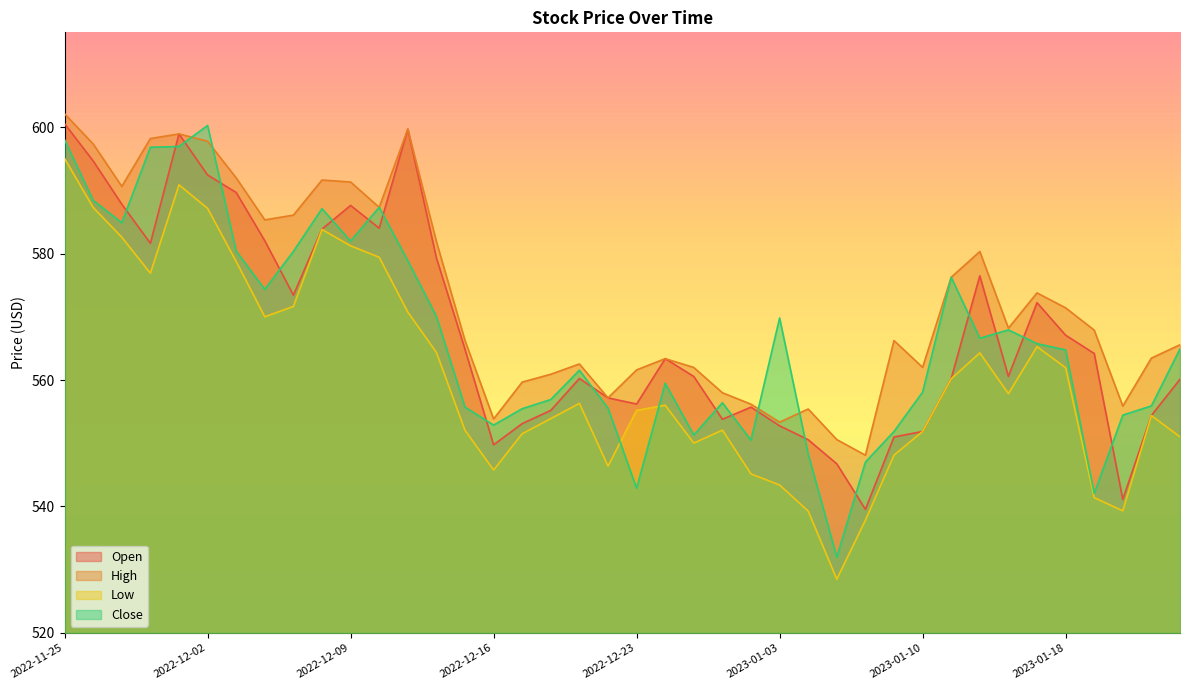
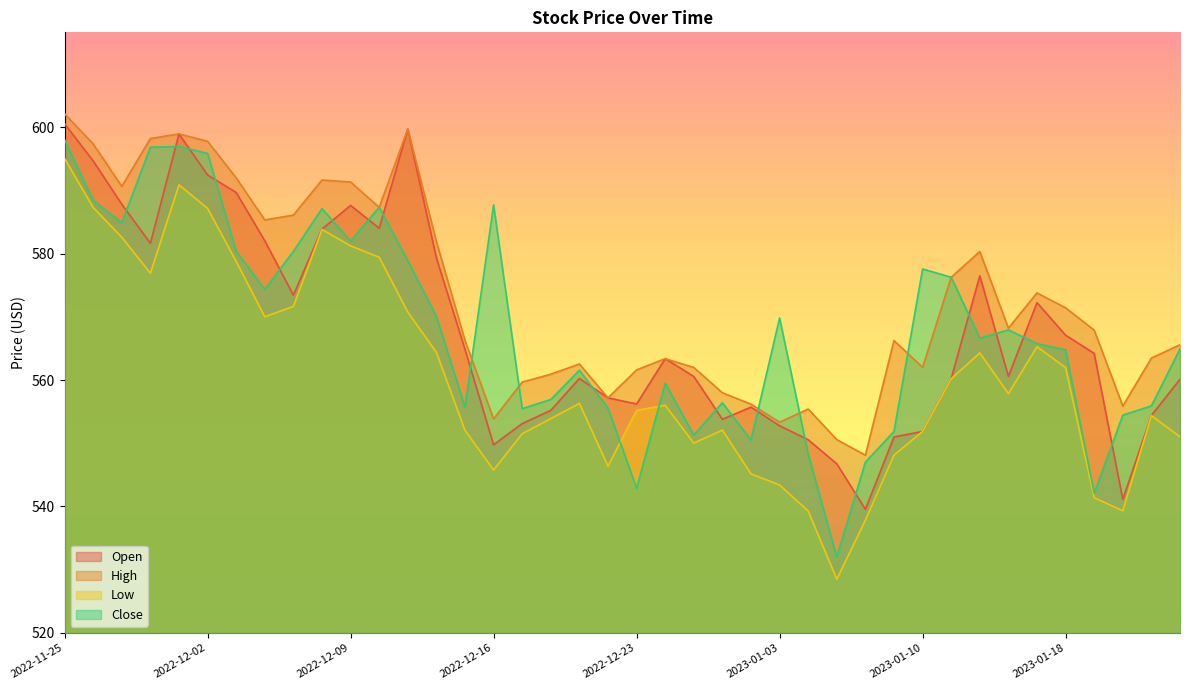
  {
    "Close": {
      "2022-11-25": 598,
-     "2022-12-02": 600,
+     "2022-12-02": 596,
      "2022-12-09": 582,
-     "2022-12-16": 553,
+     "2022-12-16": 588,
      "2022-12-23": 543,
      "2023-01-03": 570,
-     "2023-01-10": 558,
+     "2023-01-10": 578,
      "2023-01-18": 565
    }
  }
